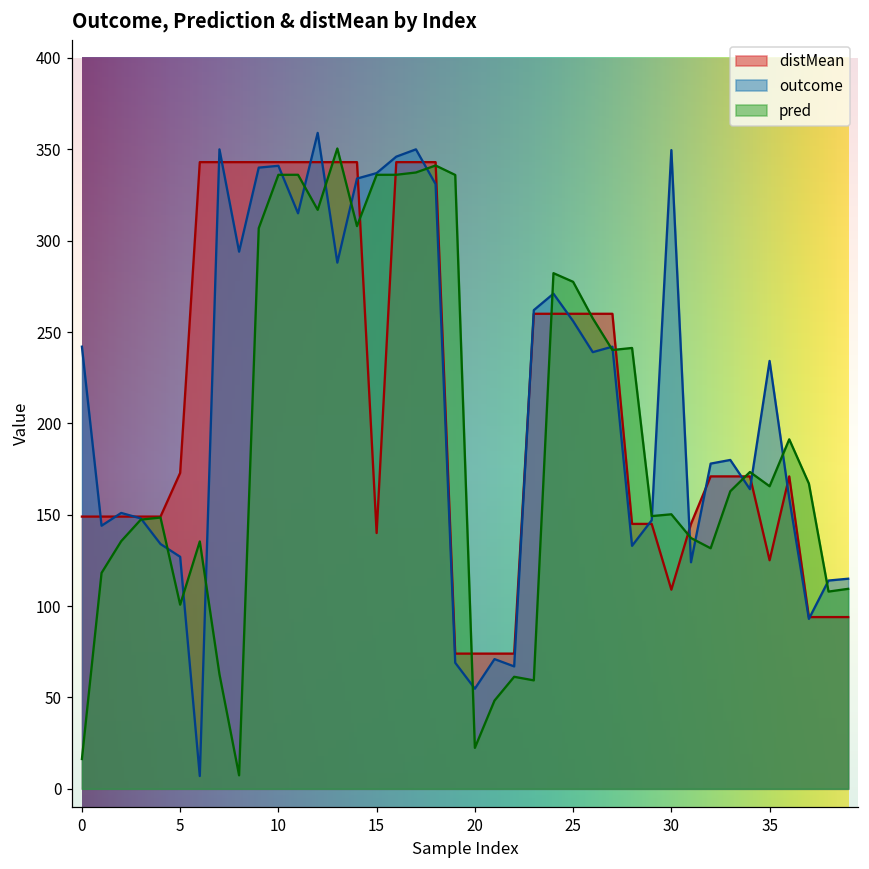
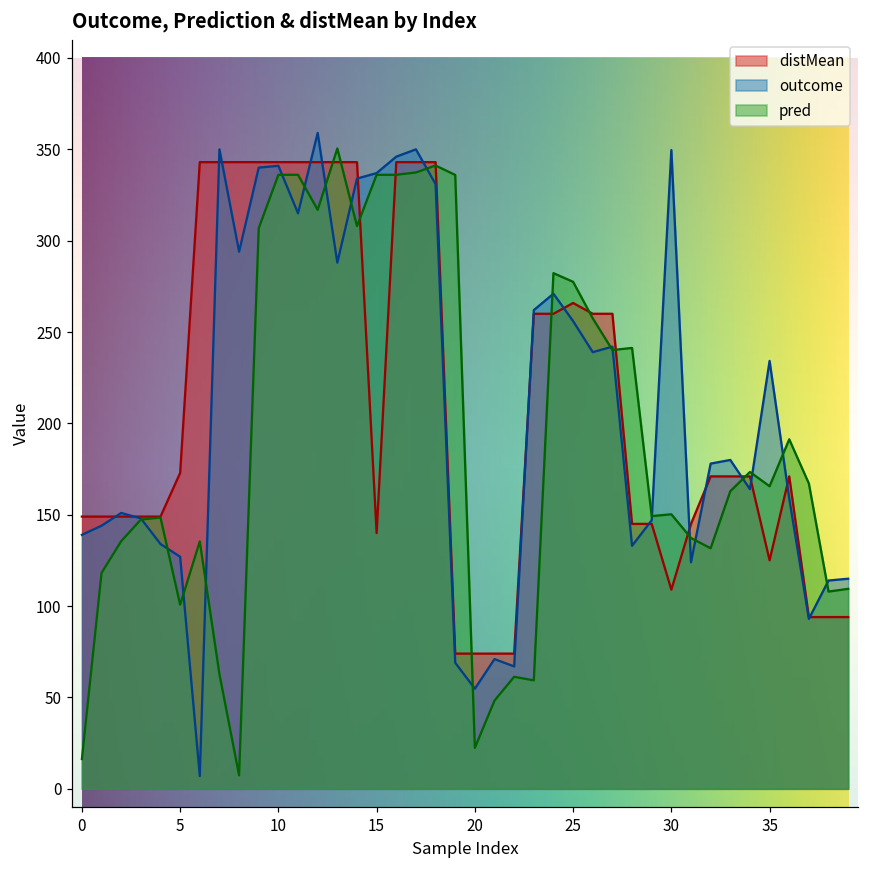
  {
    "distMean": {
      "0": 149,
      "5": 173,
      "10": 343,
      "15": 140,
      "20": 74,
-     "25": 260,
+     "25": 266,
      "30": 109,
      "35": 125
    },
    "outcome": {
-     "0": 242,
+     "0": 139,
      "5": 127,
      "10": 341,
      "20": 55,
      "25": 256,
      "30": 350,
      "35": 234
    },
    "pred": {
      "0": 16,
      "5": 101,
      "10": 336,
      "20": 22,
      "25": 278,
      "30": 150,
      "35": 166
    }
  }
